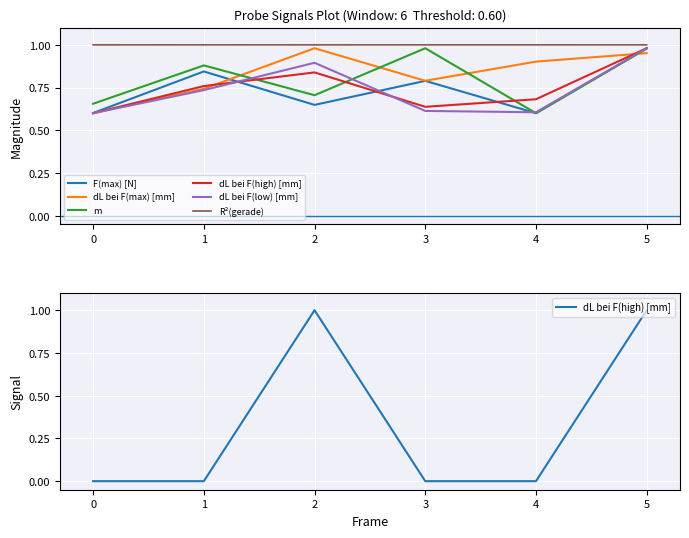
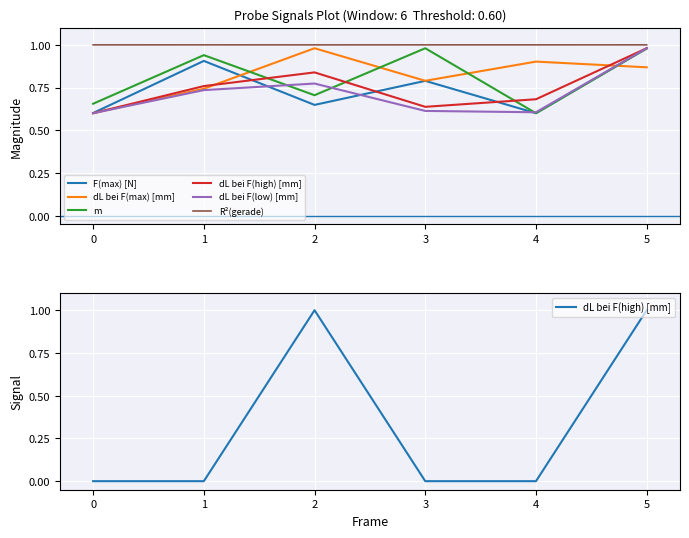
  {
    "Probe Signals Plot (Window: 6 Threshold: 0.60)": {
      "F(max) [N]": {
-       "1": 0.84,
+       "1": 0.91,
        "2": 0.65
      },
      "dL bei F(max) [mm]": {
        "2": 0.98,
        "4": 0.90,
-       "5": 0.95
+       "5": 0.87
      },
      "m": {
        "0": 0.66,
-       "1": 0.88,
+       "1": 0.94,
        "2": 0.71,
        "3": 0.98
      },
      "dL bei F(low) [mm]": {
-       "2": 0.89,
+       "2": 0.77,
        "3": 0.61
      },
      "R²(gerade)": {
        "0": 1.00,
        "1": 1.00,
        "2": 1.00,
        "3": 1.00,
        "4": 1.00,
        "5": 1.00
      }
    }
  }
